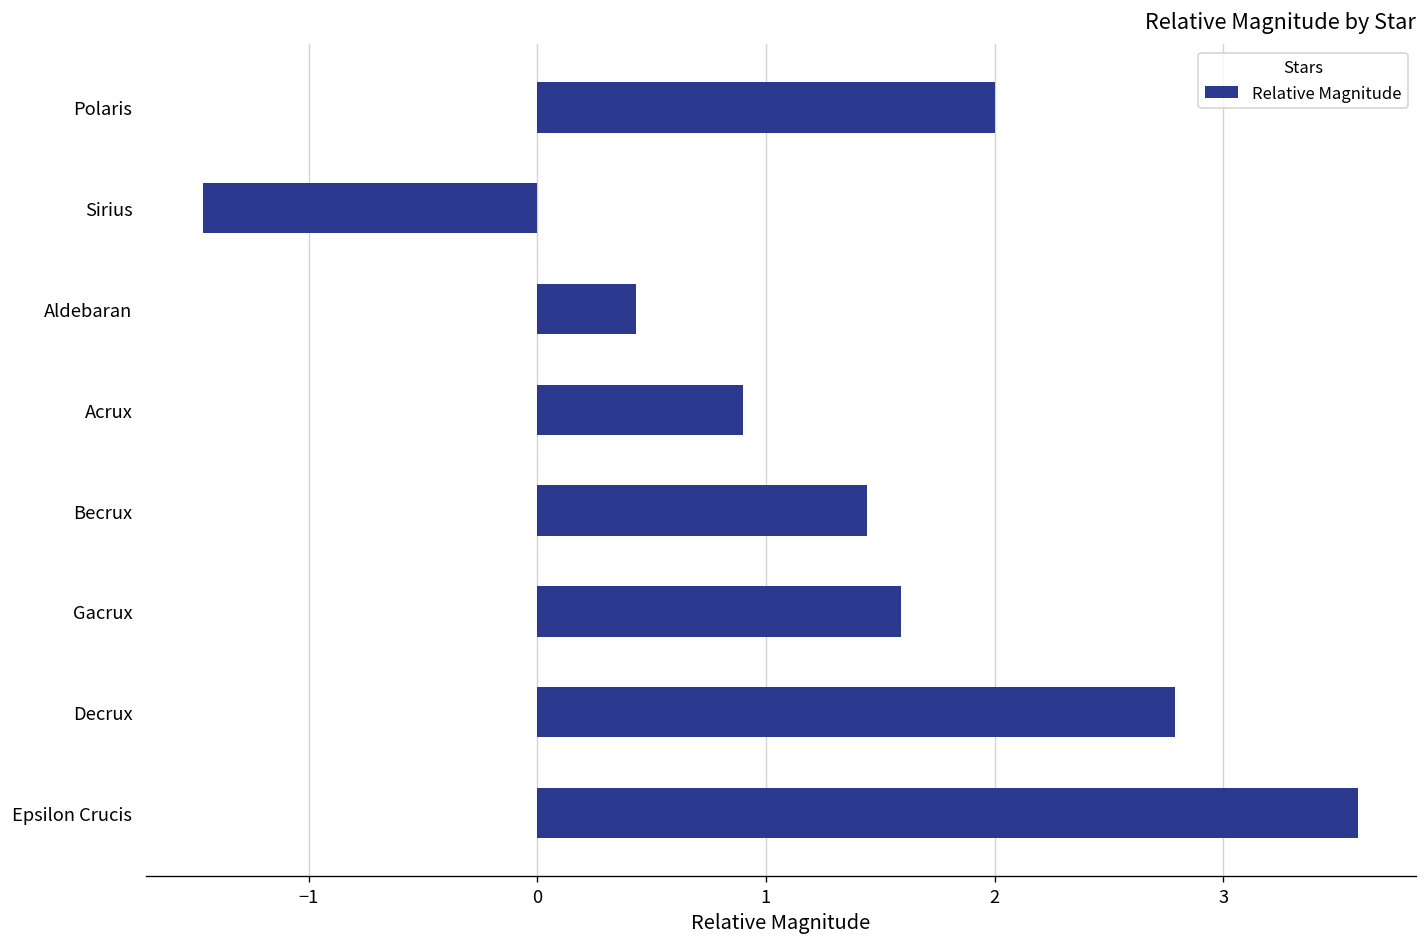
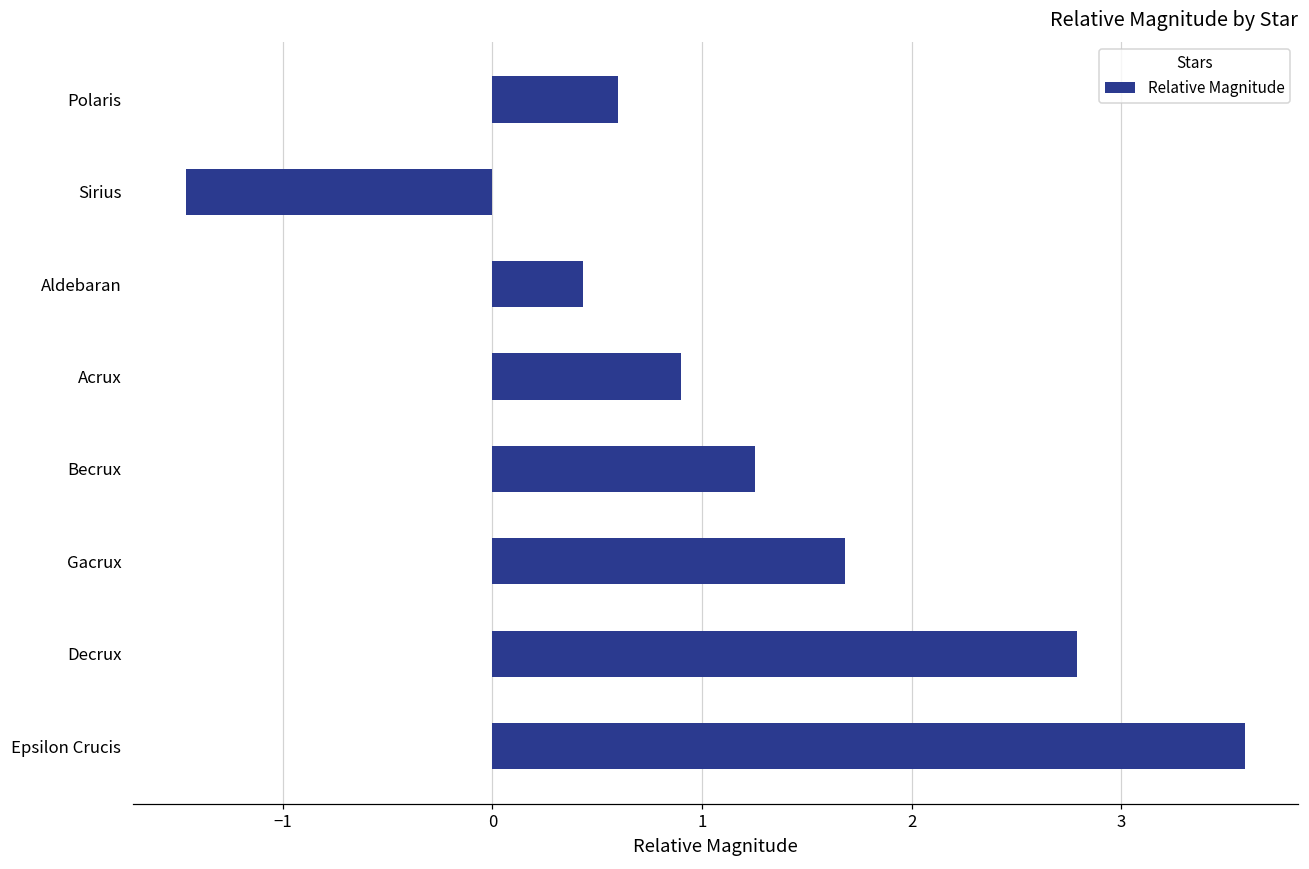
  {
-   "Polaris": 2.0,
+   "Polaris": 0.6,
    "Sirius": -1.46,
    "Aldebaran": 0.43,
    "Acrux": 0.90,
-   "Becrux": 1.44,
-   "Gacrux": 1.59,
+   "Becrux": 1.25,
+   "Gacrux": 1.68,
    "Decrux": 2.79,
    "Epsilon Crucis": 3.59
  }
